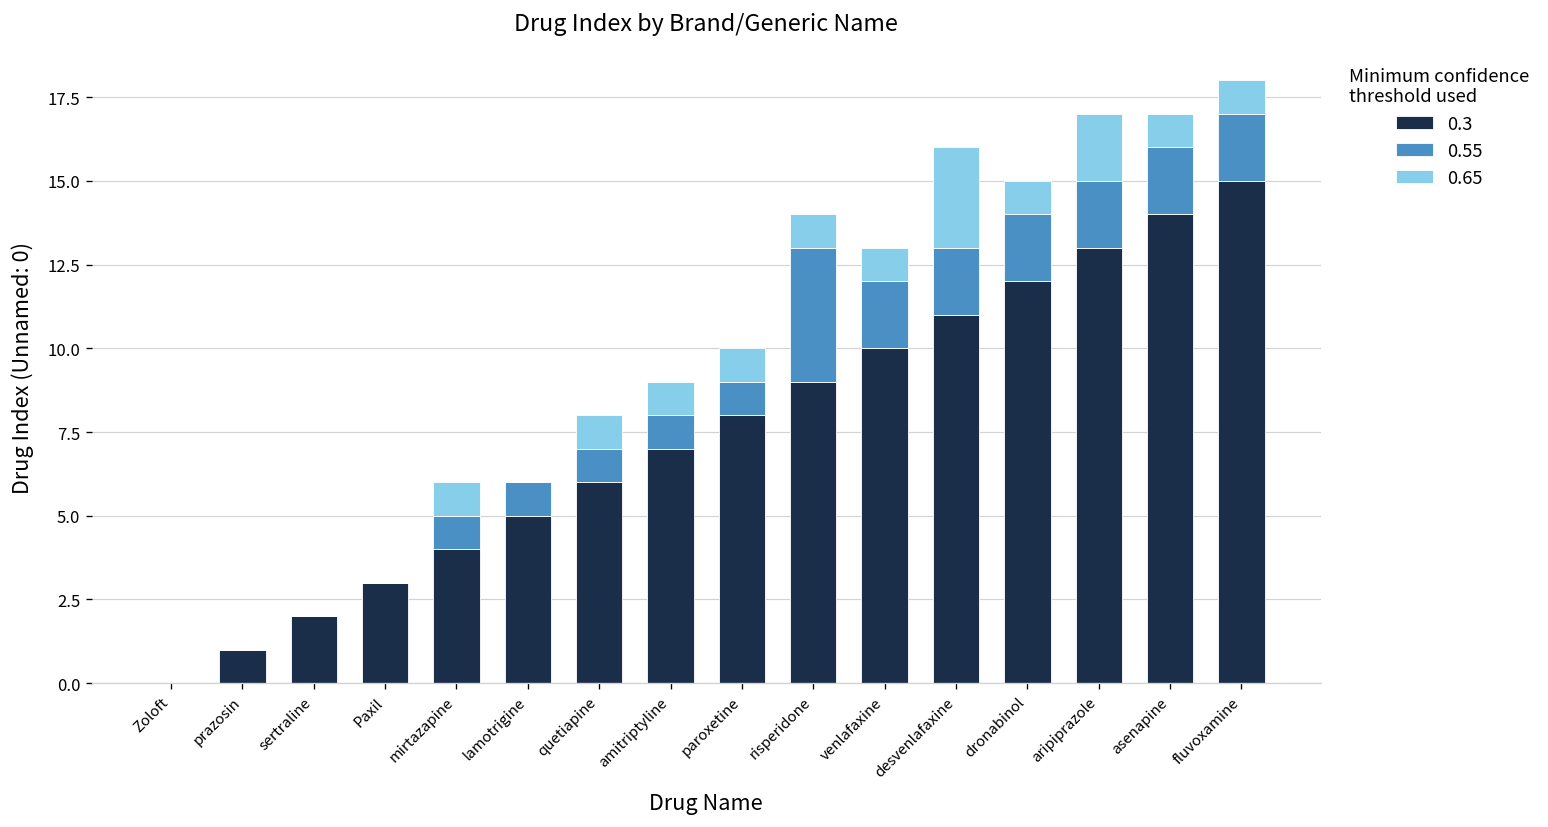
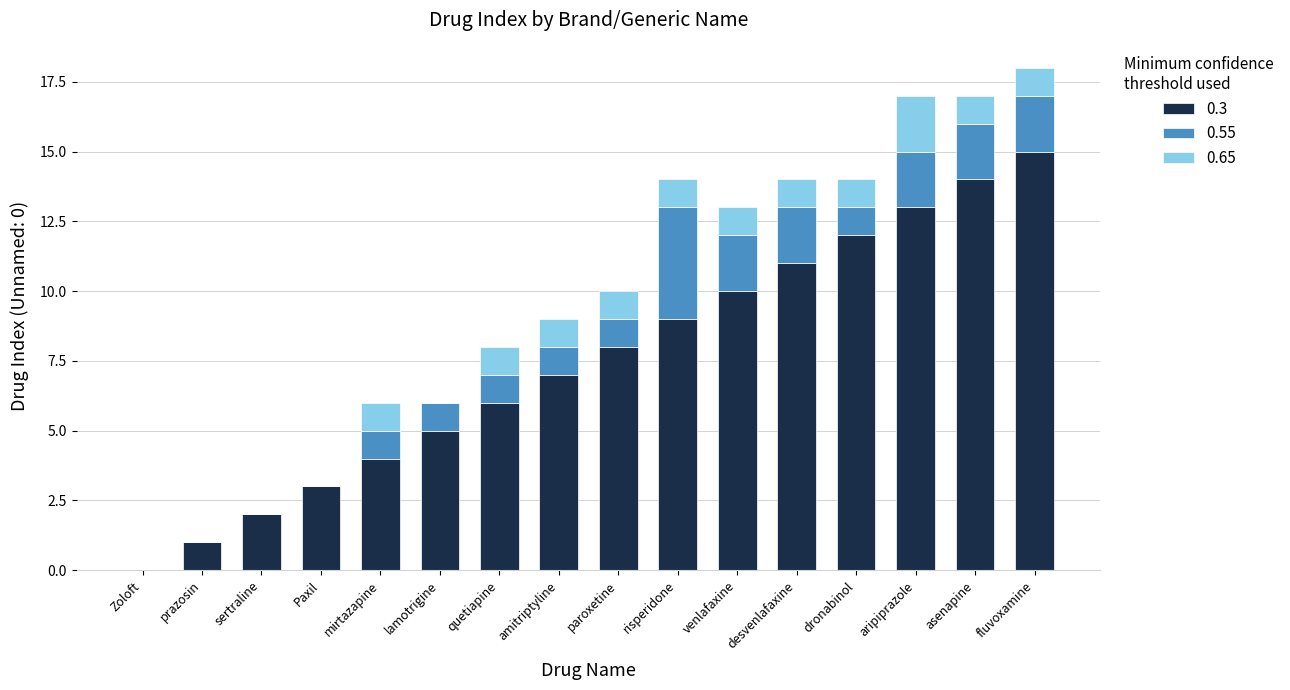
  {
    "0.3": {
      "Zoloft": 0,
      "prazosin": 1,
      "sertraline": 2,
      "Paxil": 3,
      "mirtazapine": 4,
      "lamotrigine": 5,
      "quetiapine": 6,
      "amitriptyline": 7,
      "paroxetine": 8,
      "risperidone": 9,
      "venlafaxine": 10,
      "desvenlafaxine": 11,
      "dronabinol": 12,
      "aripiprazole": 13,
      "asenapine": 14,
      "fluvoxamine": 15
    },
    "0.55": {
      "Zoloft": 0,
      "prazosin": 0,
      "sertraline": 0,
      "Paxil": 0,
      "mirtazapine": 1,
      "lamotrigine": 1,
      "quetiapine": 1,
      "amitriptyline": 1,
      "paroxetine": 1,
      "risperidone": 4,
      "venlafaxine": 2,
      "desvenlafaxine": 2,
-     "dronabinol": 2,
+     "dronabinol": 1,
      "aripiprazole": 2,
      "asenapine": 2,
      "fluvoxamine": 2
    },
    "0.65": {
      "Zoloft": 0,
      "prazosin": 0,
      "sertraline": 0,
      "Paxil": 0,
      "mirtazapine": 1,
      "lamotrigine": 0,
      "quetiapine": 1,
      "amitriptyline": 1,
      "paroxetine": 1,
      "risperidone": 1,
      "venlafaxine": 1,
-     "desvenlafaxine": 3,
+     "desvenlafaxine": 1,
      "dronabinol": 1,
      "aripiprazole": 2,
      "asenapine": 1,
      "fluvoxamine": 1
    }
  }
